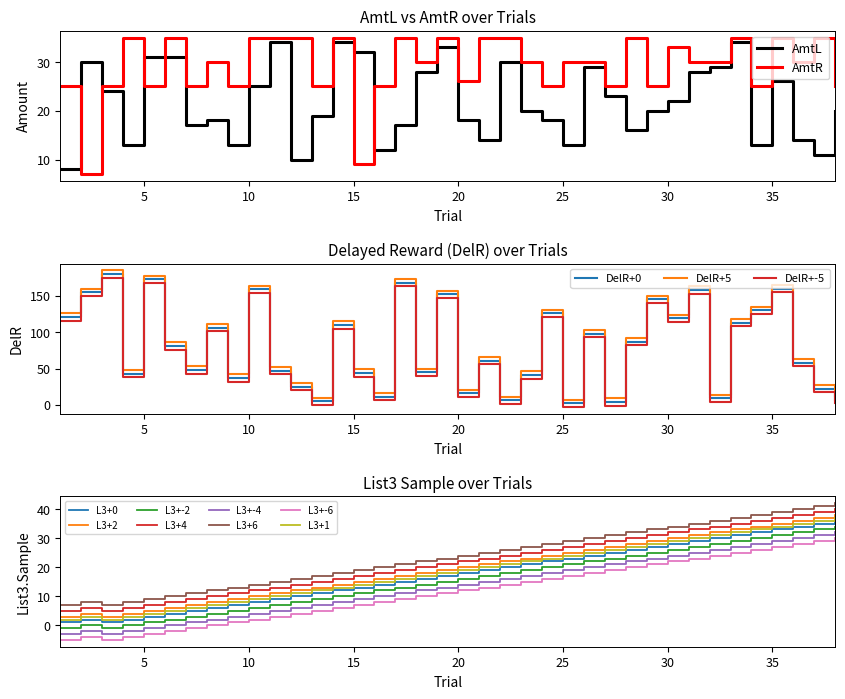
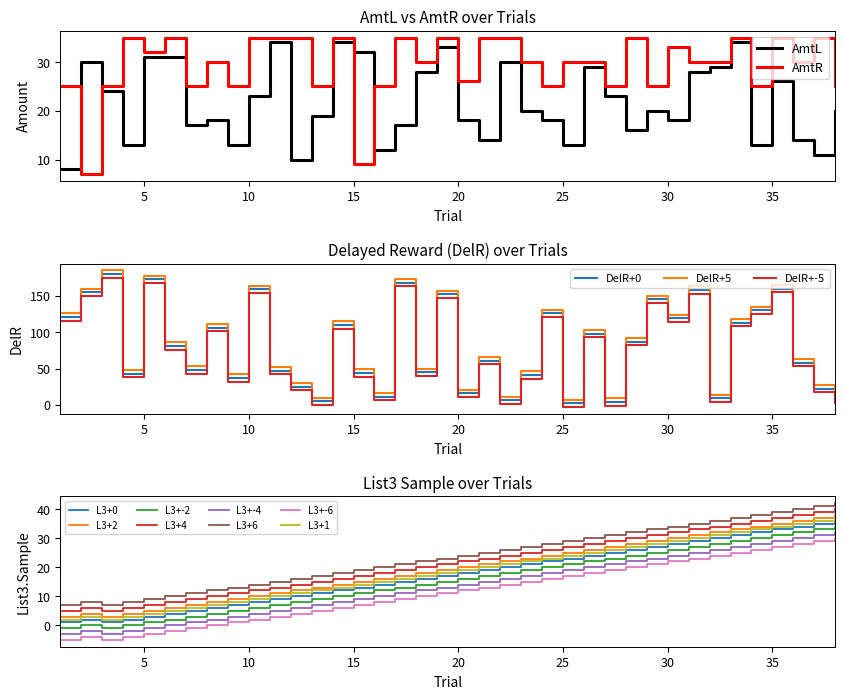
  {
    "AmtL vs AmtR over Trials": {
      "AmtL": {
        "5": 31,
-       "10": 25,
+       "10": 23,
        "15": 32,
        "20": 18,
        "25": 13,
-       "30": 22,
+       "30": 18,
        "35": 26
      },
      "AmtR": {
-       "5": 25,
+       "5": 32,
        "10": 35,
        "15": 9,
        "20": 26,
        "25": 30,
        "30": 33
      }
    },
    "Delayed Reward (DelR) over Trials": {
      "DelR+0": {
        "5": 170,
        "10": 160,
        "15": 40,
        "20": 20,
        "25": 0,
        "30": 120,
        "35": 160
      },
      "DelR+5": {
        "5": 180,
        "10": 160,
        "15": 50,
        "20": 20,
        "25": 10,
        "30": 120
      },
      "DelR+-5": {
        "5": 170,
        "10": 150,
        "15": 40,
        "20": 10,
        "25": 0,
        "30": 110,
        "35": 160
      }
    },
    "List3 Sample over Trials": {
      "L3+0": {
        "5": 3,
        "10": 8,
        "15": 13,
        "20": 18,
        "25": 23,
        "30": 28,
        "35": 33
      },
      "L3+2": {
        "5": 5,
        "10": 10,
        "15": 15,
        "20": 20,
        "25": 25,
        "30": 30,
        "35": 35
      },
      "L3+-2": {
        "5": 1,
        "10": 6,
        "15": 11,
        "20": 16,
        "25": 21,
        "30": 26,
        "35": 31
      },
      "L3+4": {
        "5": 7,
        "10": 12,
        "15": 17,
        "20": 22,
        "25": 27,
        "30": 32,
        "35": 37
      },
      "L3+-4": {
        "5": -1,
        "10": 4,
        "15": 9,
        "20": 14,
        "25": 19,
        "30": 24,
        "35": 29
      },
      "L3+6": {
        "5": 9,
        "10": 14,
        "15": 19,
        "20": 24,
        "25": 29,
        "30": 34,
        "35": 39
      },
      "L3+-6": {
        "5": -3,
        "10": 2,
        "15": 7,
        "20": 12,
        "25": 17,
        "30": 22,
        "35": 27
      },
      "L3+1": {
        "5": 4,
        "10": 9,
        "15": 14,
        "20": 19,
        "25": 24,
        "30": 29,
        "35": 34
      }
    }
  }
